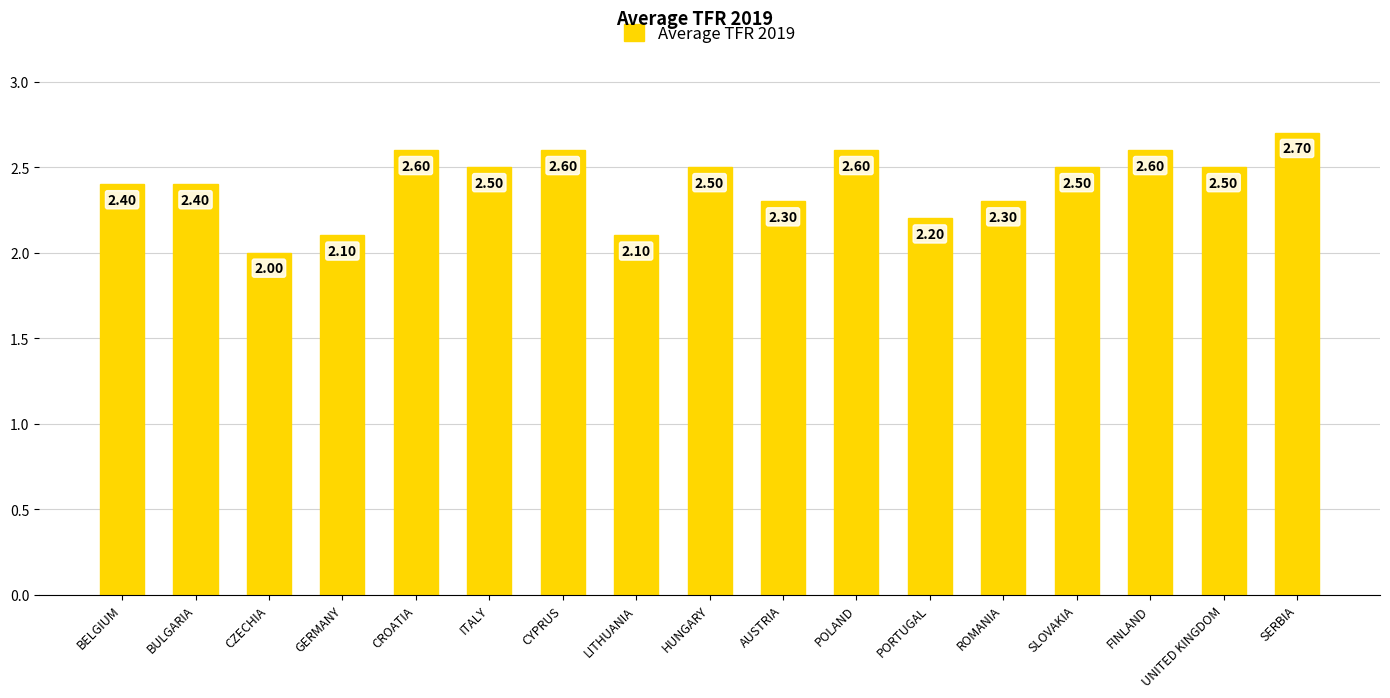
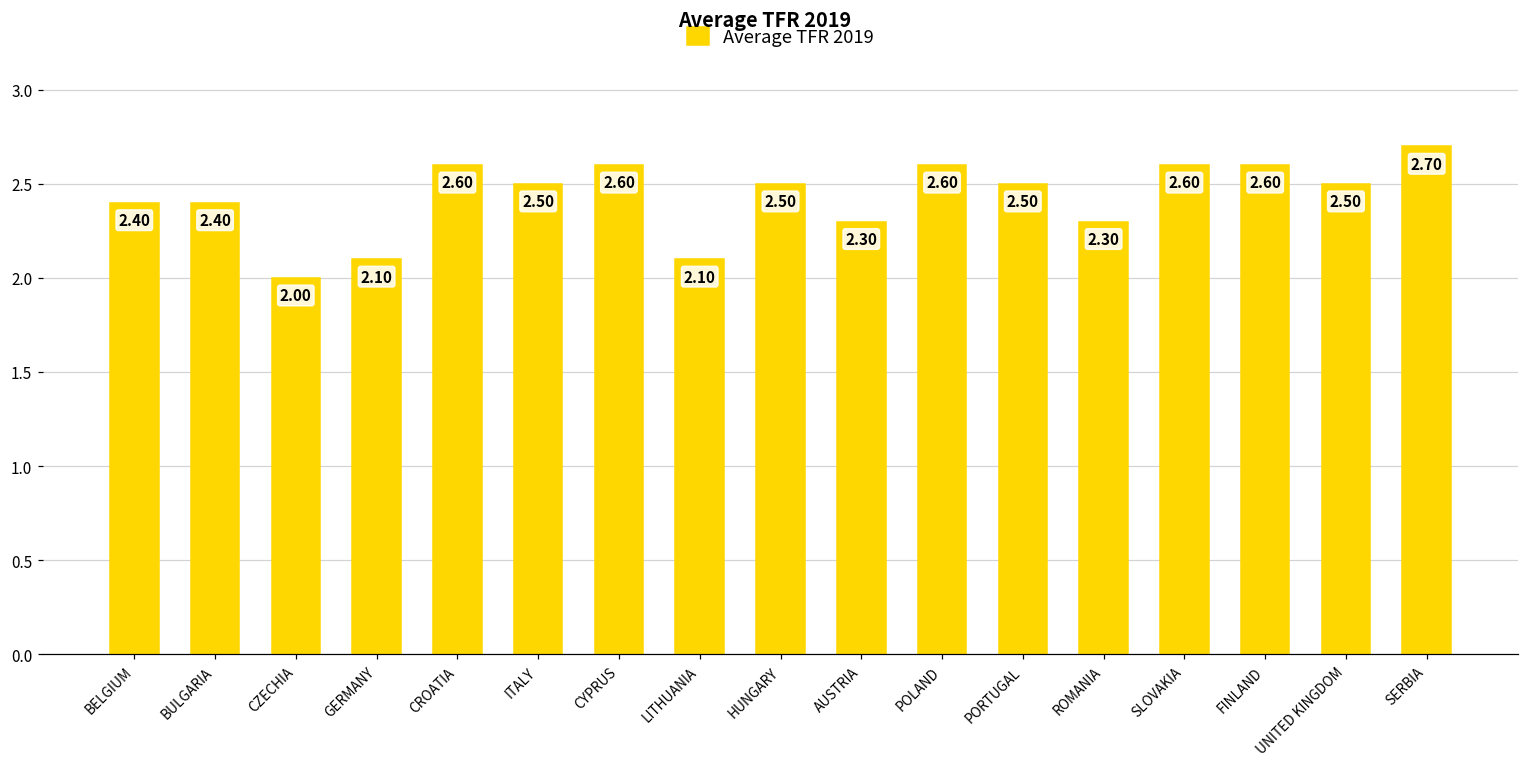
  {
-   "PORTUGAL": 2.20,
-   "SLOVAKIA": 2.50
+   "PORTUGAL": 2.50,
+   "SLOVAKIA": 2.60
  }
